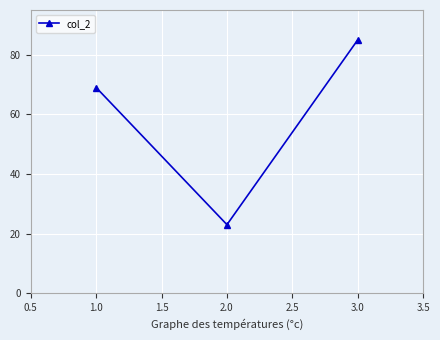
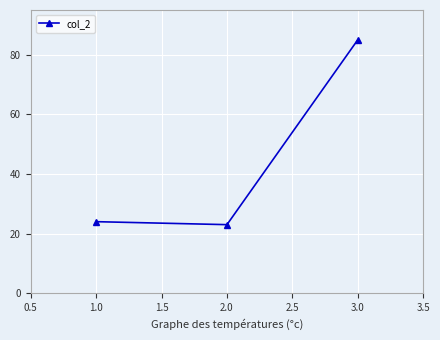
  {
-   "1.0": 69,
+   "1.0": 24,
    "2.0": 23,
    "3.0": 85
  }
